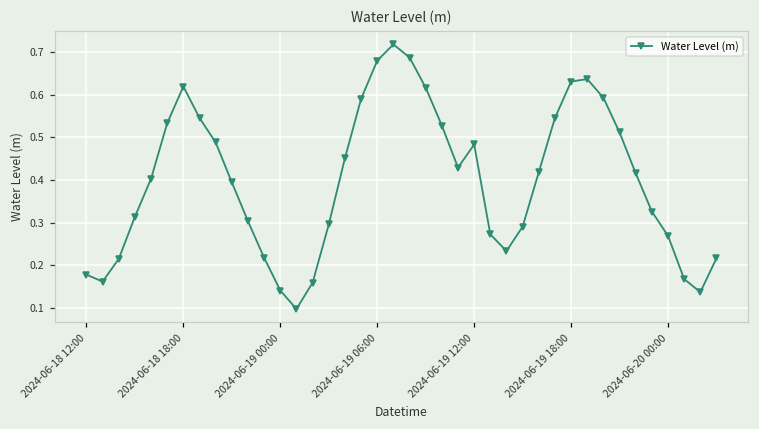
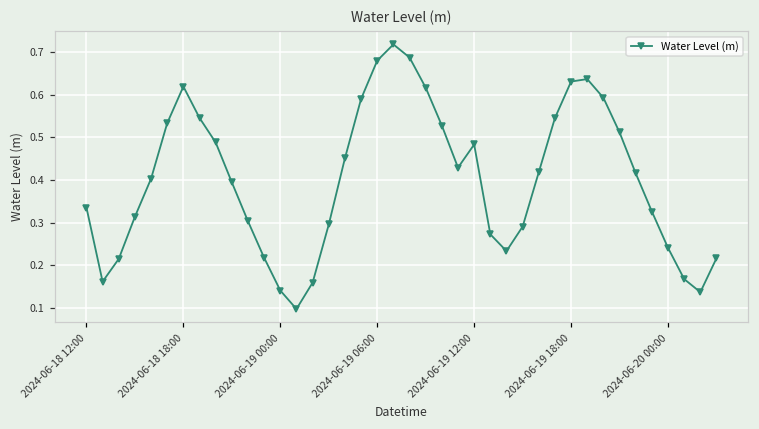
  {
-   "2024-06-18 12:00": 0.18,
+   "2024-06-18 12:00": 0.34,
    "2024-06-18 18:00": 0.62,
    "2024-06-19 00:00": 0.14,
    "2024-06-19 06:00": 0.68,
    "2024-06-19 12:00": 0.48,
    "2024-06-19 18:00": 0.63,
-   "2024-06-20 00:00": 0.27
+   "2024-06-20 00:00": 0.24
  }
